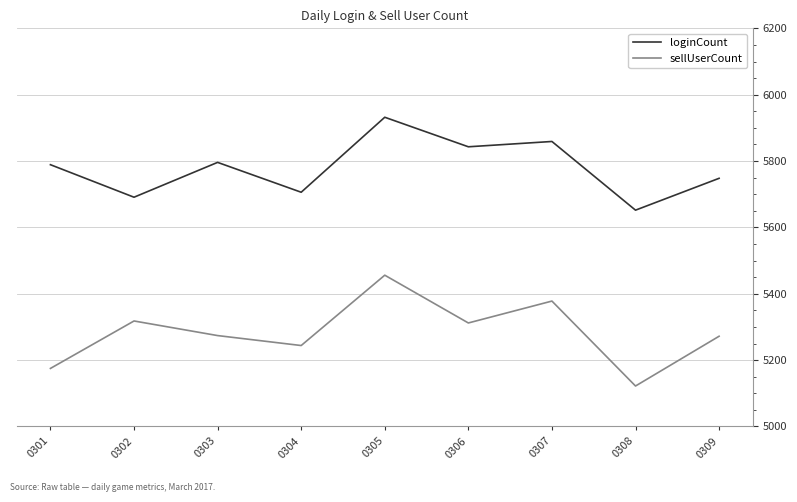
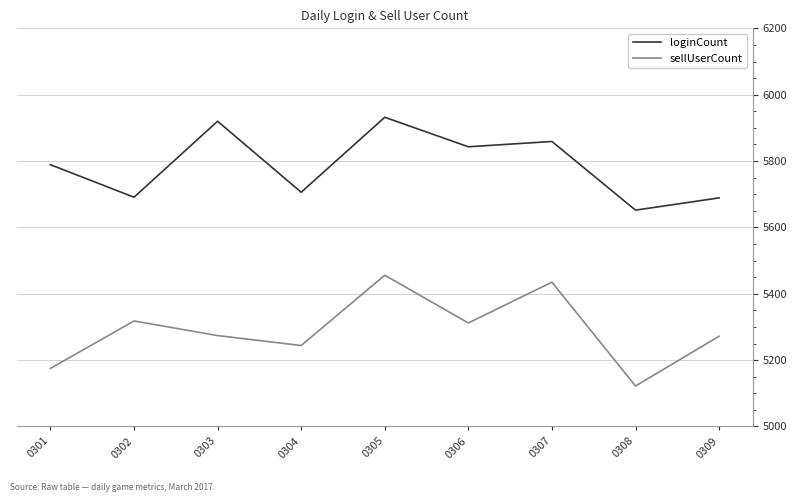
  {
    "loginCount": {
      "0301": 5790,
      "0302": 5690,
-     "0303": 5800,
+     "0303": 5920,
      "0304": 5710,
      "0305": 5930,
      "0306": 5840,
      "0307": 5860,
      "0308": 5650,
-     "0309": 5750
+     "0309": 5690
    },
    "sellUserCount": {
      "0301": 5180,
      "0302": 5320,
      "0303": 5270,
      "0304": 5240,
      "0305": 5460,
      "0306": 5310,
-     "0307": 5380,
+     "0307": 5440,
      "0308": 5120,
      "0309": 5270
    }
  }
